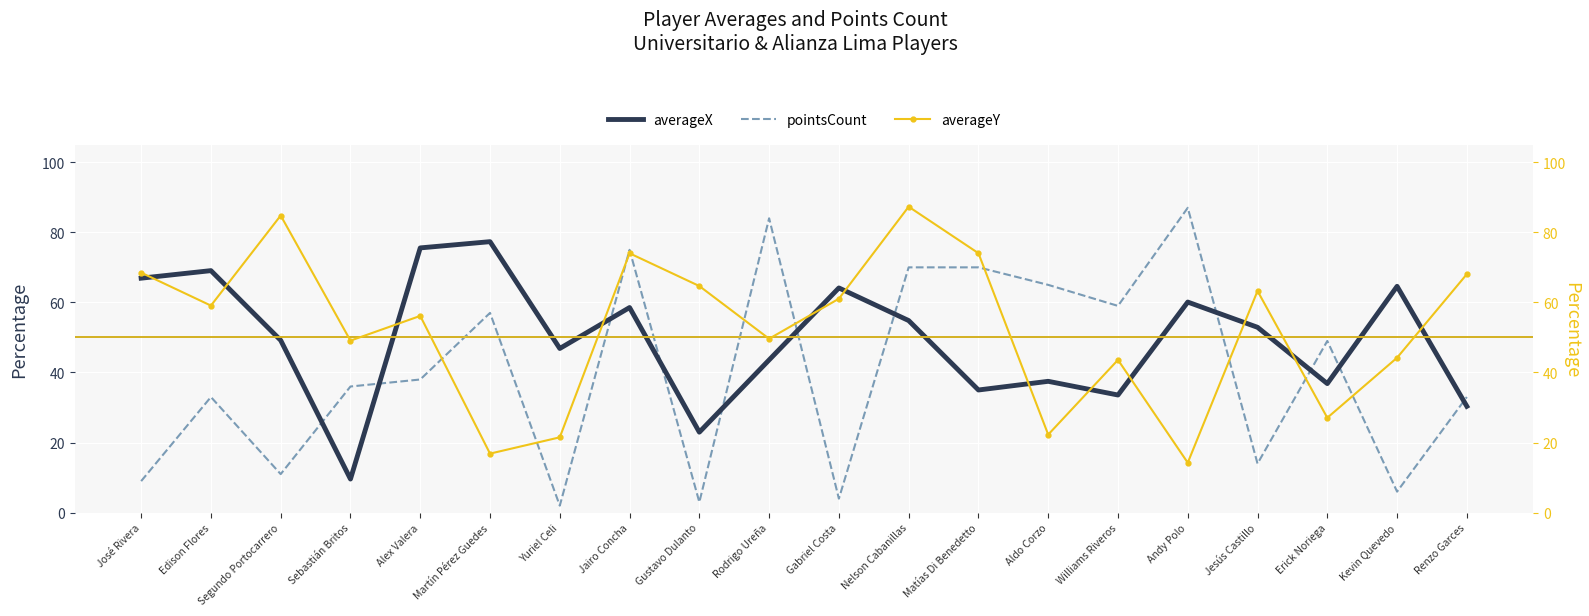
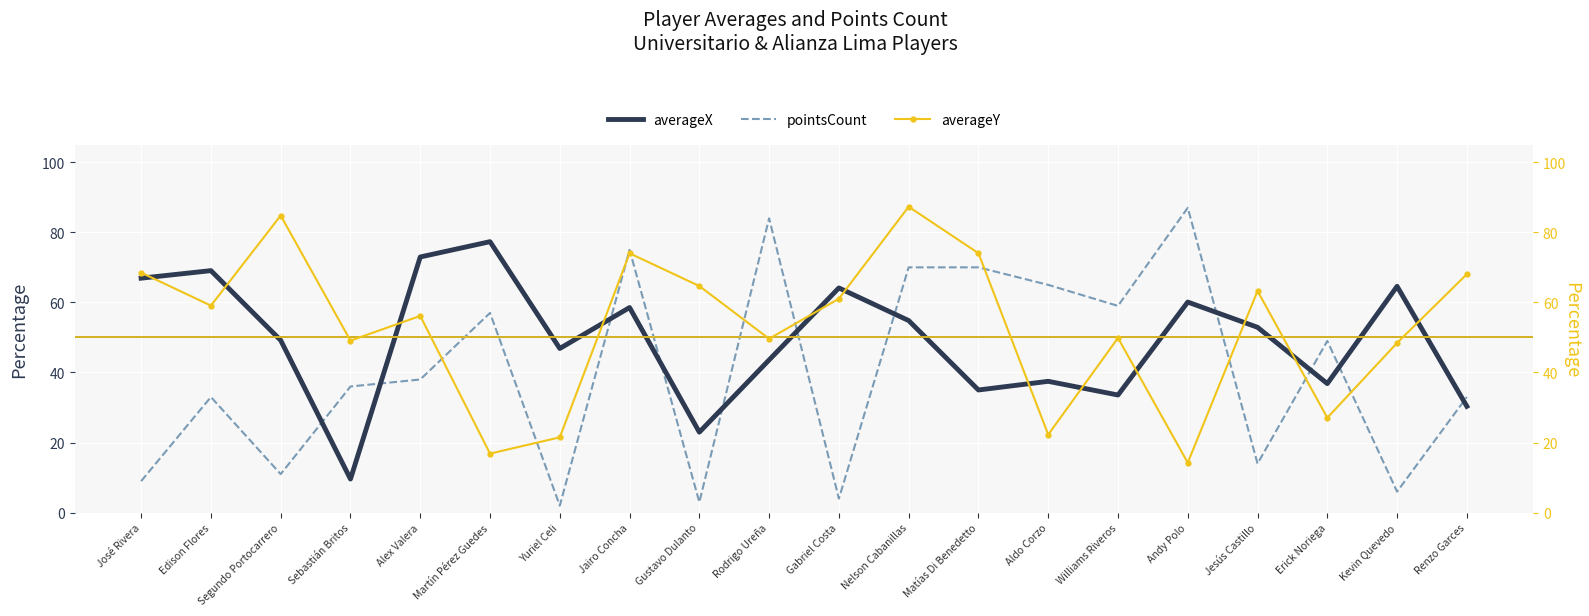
  {
    "averageX": {
      "José Rivera": 67,
      "Edison Flores": 69,
      "Segundo Portocarrero": 49,
      "Sebastián Britos": 10,
-     "Alex Valera": 76,
+     "Alex Valera": 73,
      "Martín Pérez Guedes": 77,
      "Yuriel Celi": 47,
      "Jairo Concha": 59,
      "Gustavo Dulanto": 23,
      "Rodrigo Ureña": 44,
      "Gabriel Costa": 64,
      "Nelson Cabanillas": 55,
      "Matías Di Benedetto": 35,
      "Aldo Corzo": 37,
      "Williams Riveros": 34,
      "Andy Polo": 60,
      "Jesús Castillo": 53,
      "Erick Noriega": 37,
      "Kevin Quevedo": 65,
      "Renzo Garces": 30
    },
    "pointsCount": {
      "José Rivera": 9,
      "Edison Flores": 33,
      "Segundo Portocarrero": 11,
      "Sebastián Britos": 36,
      "Alex Valera": 38,
      "Martín Pérez Guedes": 57,
      "Yuriel Celi": 2,
      "Jairo Concha": 75,
      "Gustavo Dulanto": 3,
      "Rodrigo Ureña": 84,
      "Gabriel Costa": 4,
      "Nelson Cabanillas": 70,
      "Matías Di Benedetto": 70,
      "Aldo Corzo": 65,
      "Williams Riveros": 59,
      "Andy Polo": 87,
      "Jesús Castillo": 14,
      "Erick Noriega": 49,
      "Kevin Quevedo": 6,
      "Renzo Garces": 33
    },
    "averageY": {
      "José Rivera": 68,
      "Edison Flores": 59,
      "Segundo Portocarrero": 85,
      "Sebastián Britos": 49,
      "Alex Valera": 56,
      "Martín Pérez Guedes": 17,
      "Yuriel Celi": 22,
      "Jairo Concha": 74,
      "Gustavo Dulanto": 65,
      "Rodrigo Ureña": 50,
      "Gabriel Costa": 61,
      "Nelson Cabanillas": 87,
      "Matías Di Benedetto": 74,
      "Aldo Corzo": 22,
-     "Williams Riveros": 44,
+     "Williams Riveros": 50,
      "Andy Polo": 14,
      "Jesús Castillo": 63,
      "Erick Noriega": 27,
-     "Kevin Quevedo": 44,
+     "Kevin Quevedo": 48,
      "Renzo Garces": 68
    }
  }
